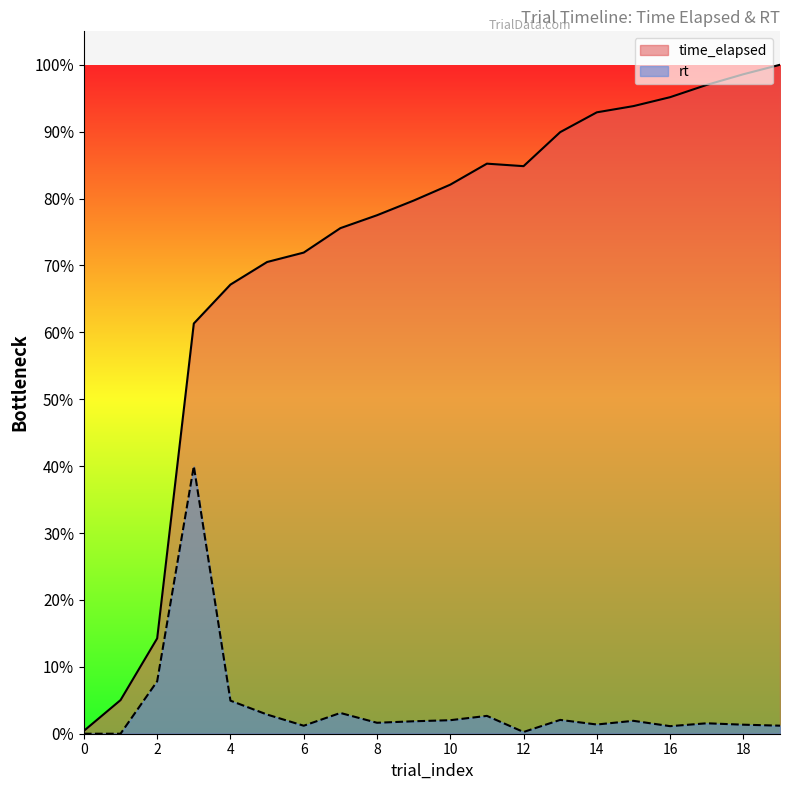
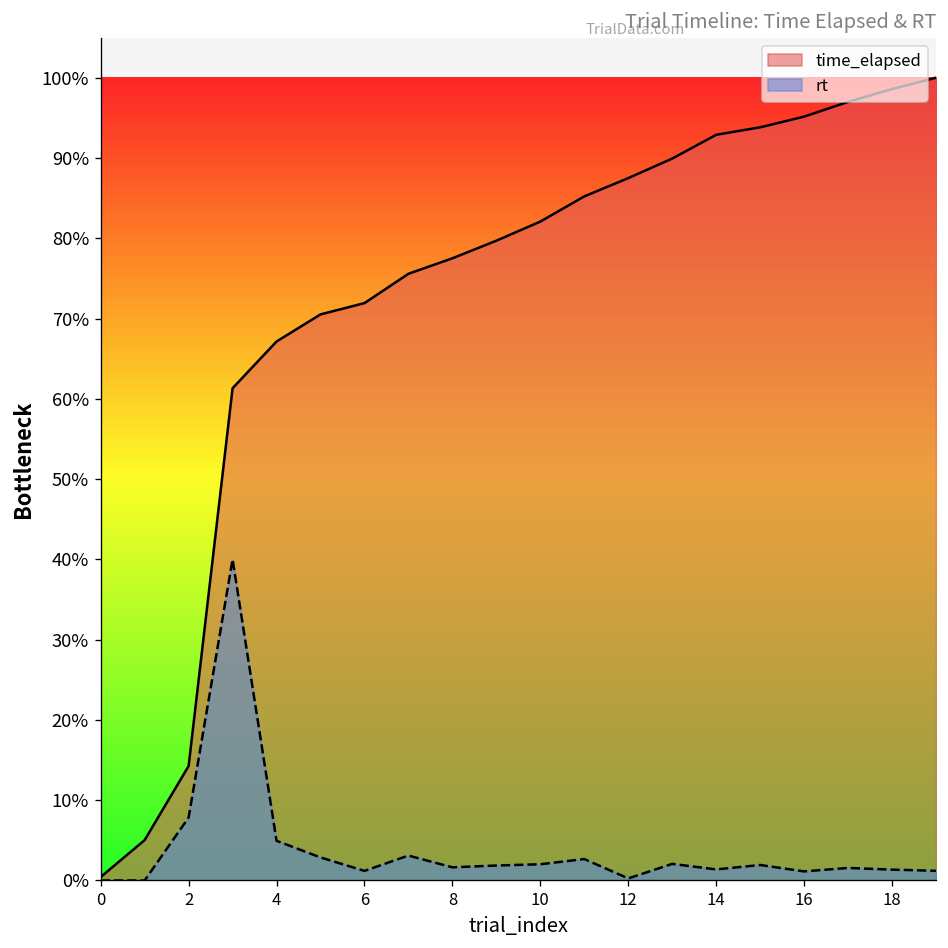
  {
    "time_elapsed": {
      "0": "0%",
      "2": "14%",
      "4": "67%",
      "6": "72%",
      "8": "78%",
      "10": "82%",
-     "12": "85%",
+     "12": "87%",
      "14": "93%",
      "16": "95%"
    },
    "rt": {
      "0": "0%",
      "2": "8%",
      "4": "5%",
      "6": "1%",
      "8": "2%",
      "10": "2%",
      "12": "0%",
      "14": "1%",
      "16": "1%",
      "18": "1%"
    }
  }
